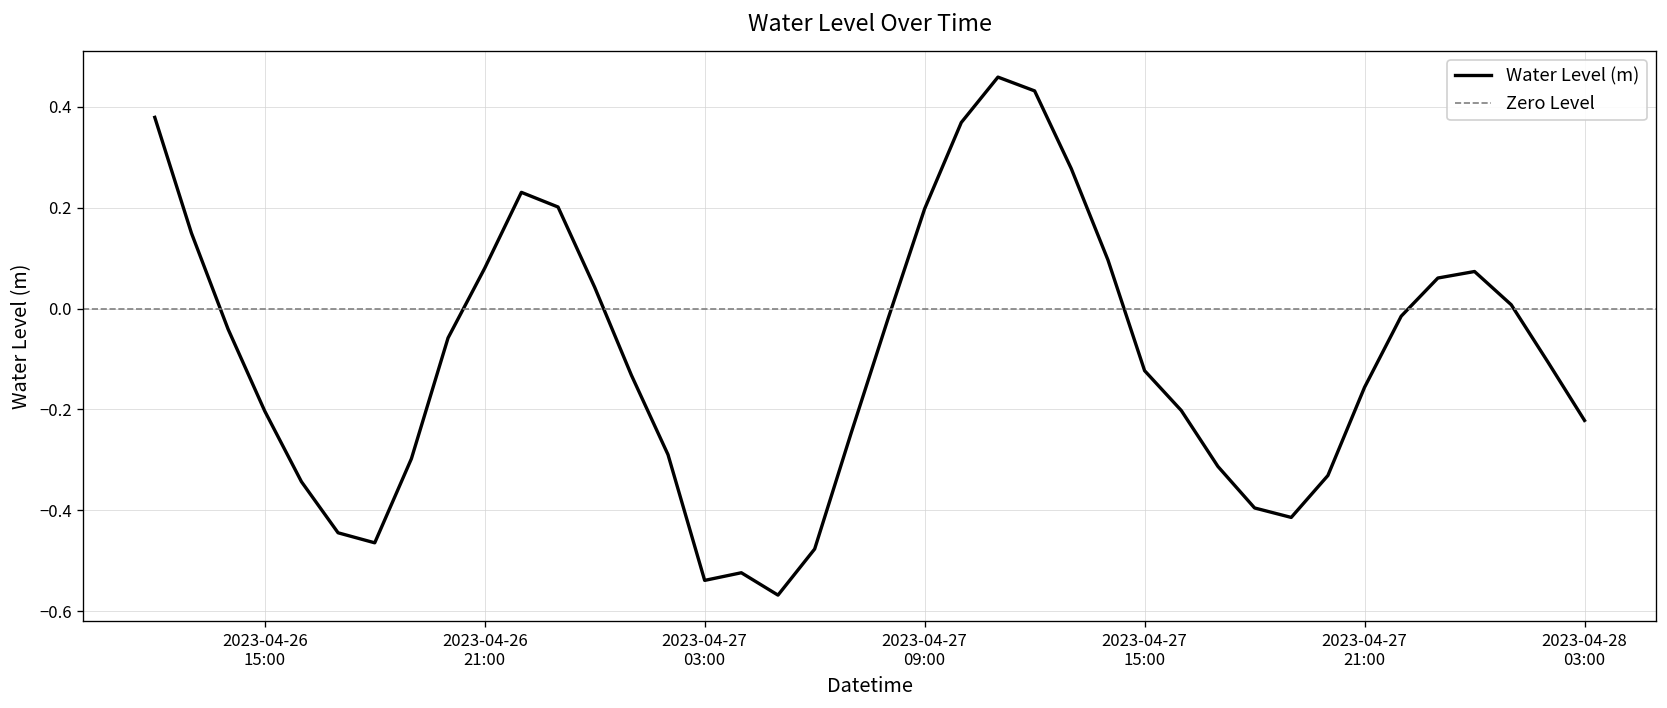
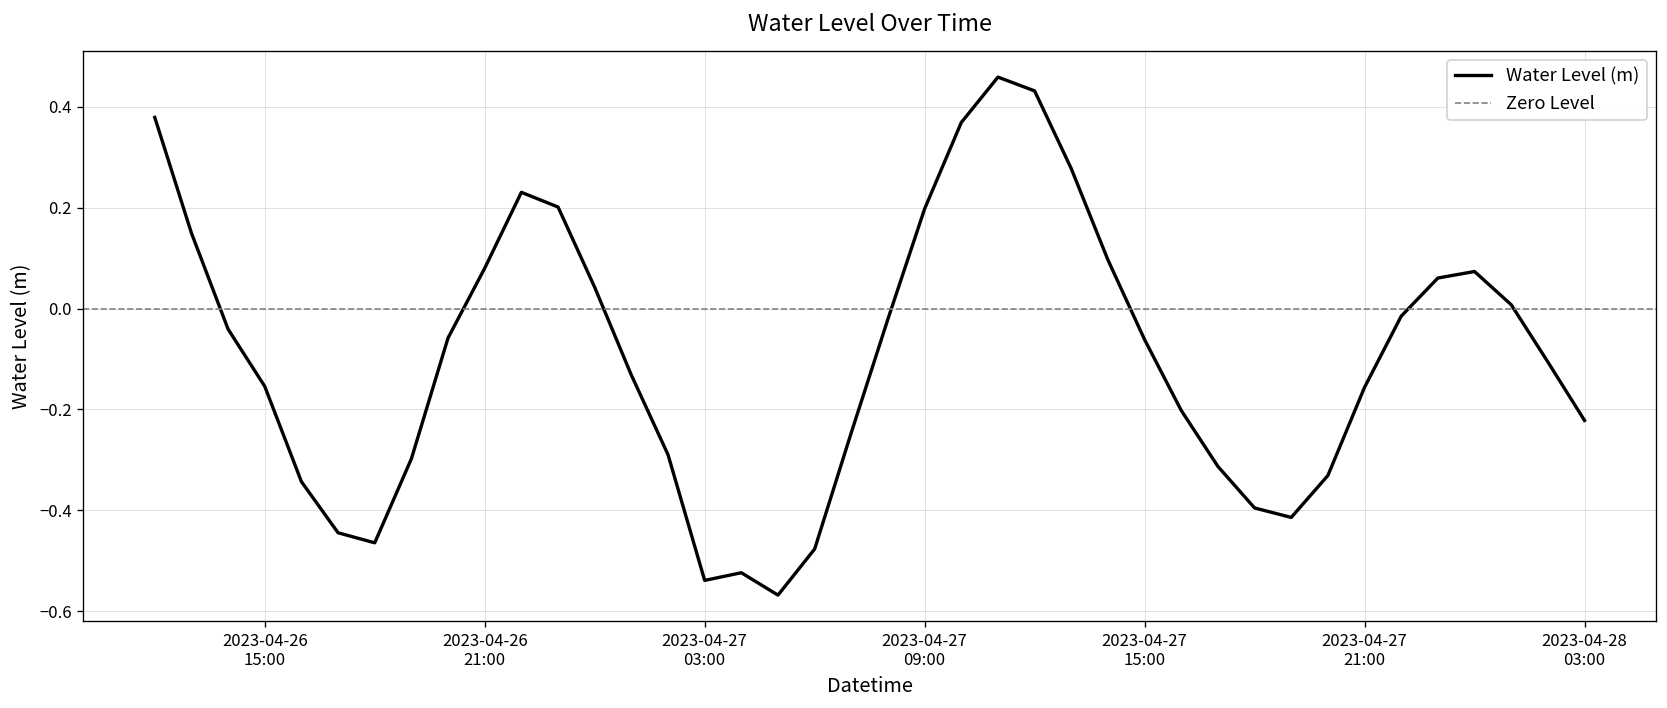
  {
-   "2023-04-26 15:00": -0.20,
+   "2023-04-26 15:00": -0.15,
    "2023-04-26 21:00": 0.08,
    "2023-04-27 03:00": -0.54,
    "2023-04-27 09:00": 0.20,
-   "2023-04-27 15:00": -0.12,
+   "2023-04-27 15:00": -0.06,
    "2023-04-27 21:00": -0.16,
    "2023-04-28 03:00": -0.22
  }
